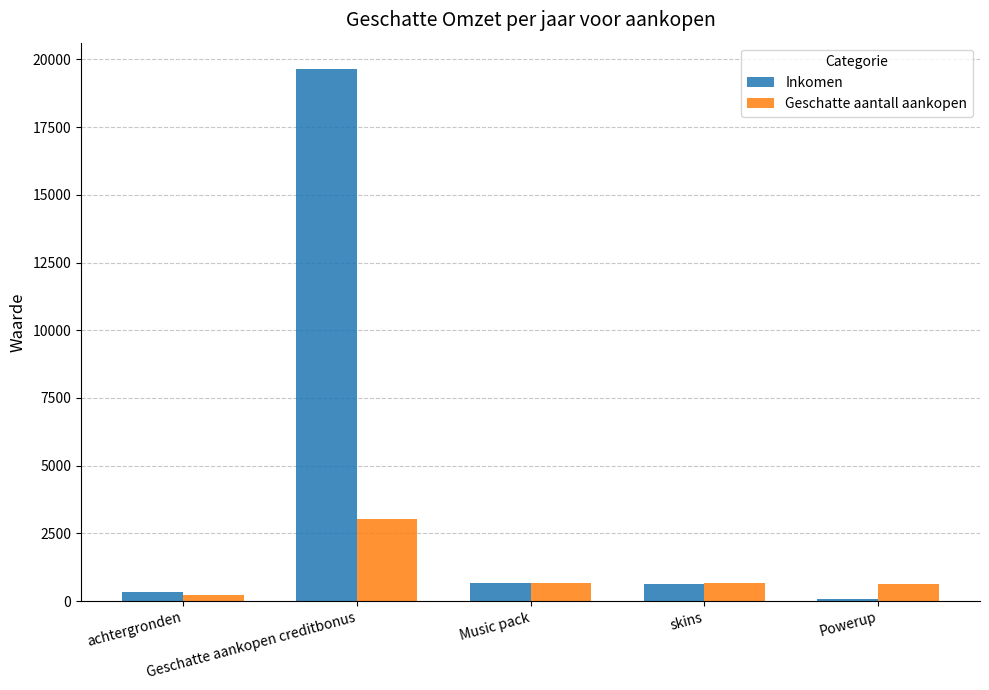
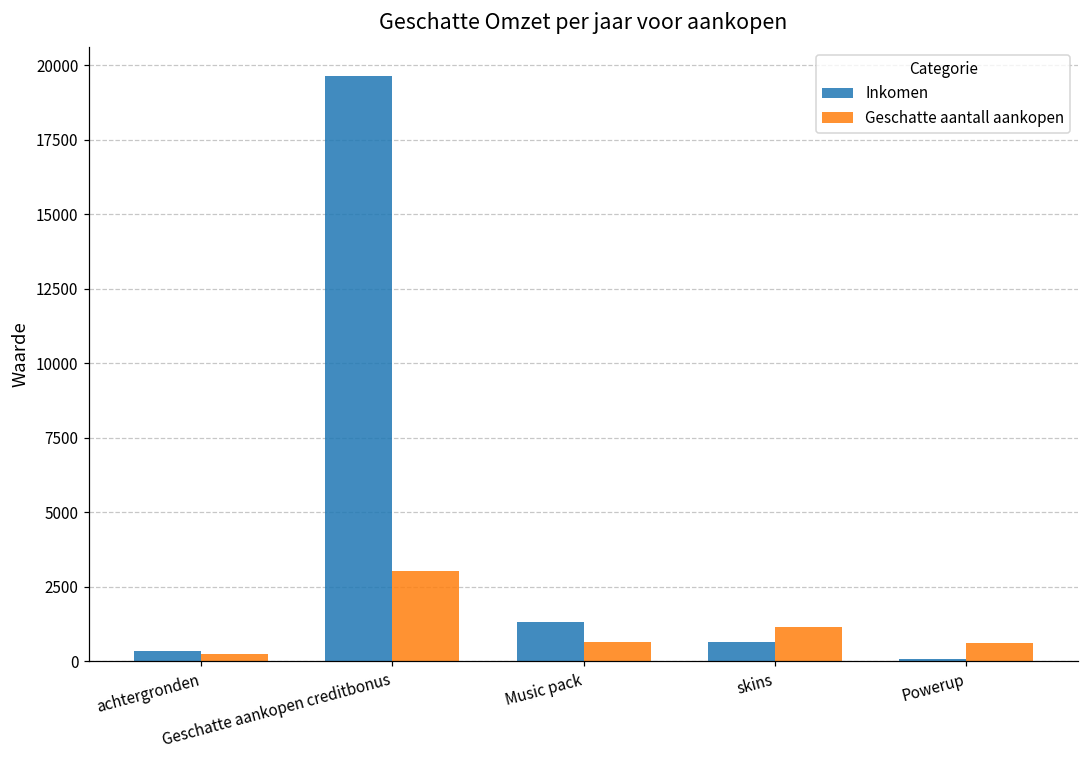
  {
    "Inkomen": {
      "achtergronden": 300,
      "Geschatte aankopen creditbonus": 19600,
-     "Music pack": 700,
+     "Music pack": 1300,
      "skins": 600
    },
    "Geschatte aantall aankopen": {
      "achtergronden": 200,
      "Geschatte aankopen creditbonus": 3000,
      "Music pack": 700,
-     "skins": 700,
+     "skins": 1100,
      "Powerup": 600
    }
  }
